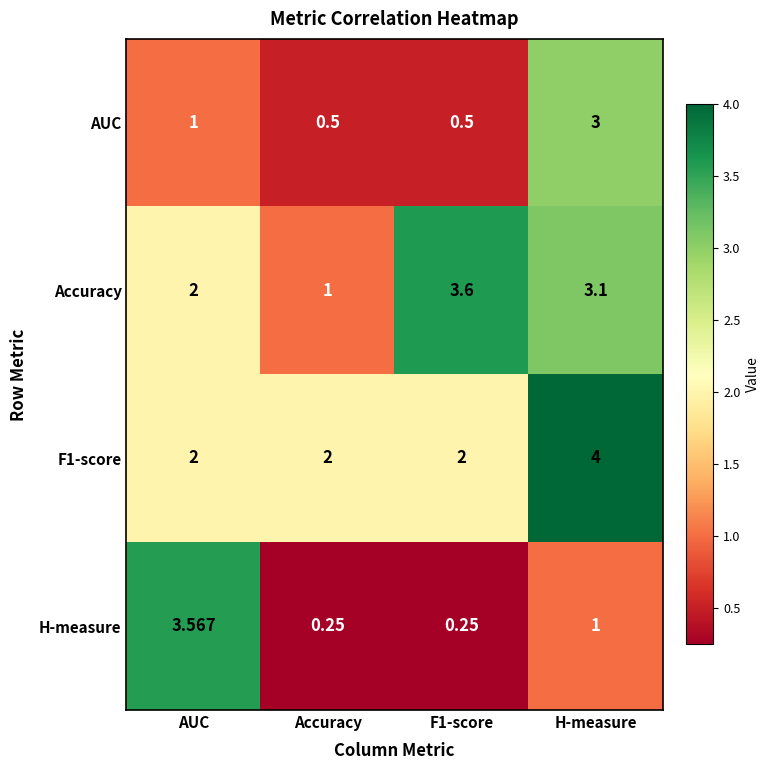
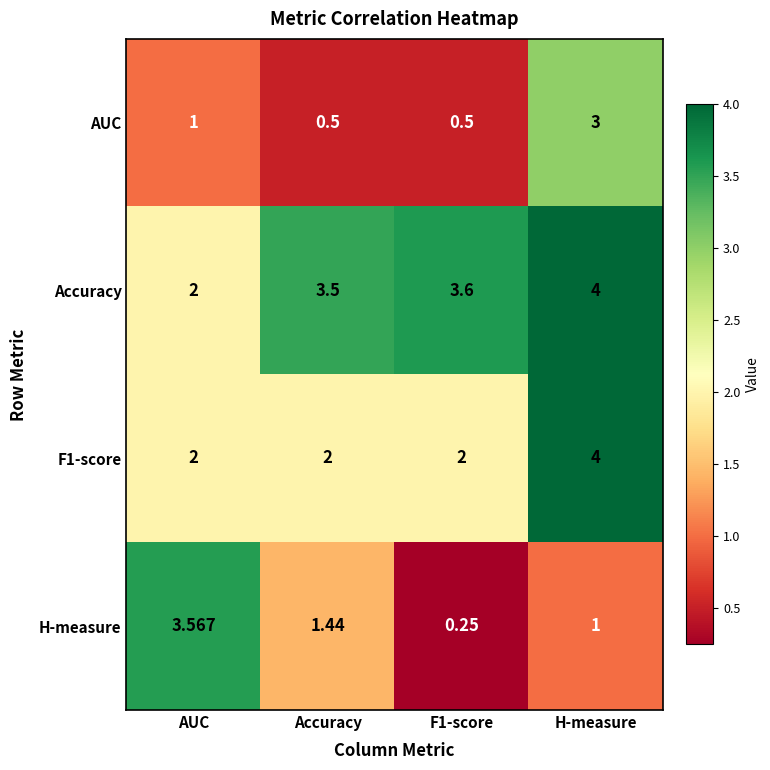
  {
    "AUC": {
      "AUC": 1,
      "Accuracy": 0.5,
      "F1-score": 0.5,
      "H-measure": 3
    },
    "Accuracy": {
      "AUC": 2,
-     "Accuracy": 1,
+     "Accuracy": 3.5,
      "F1-score": 3.6,
-     "H-measure": 3.1
+     "H-measure": 4
    },
    "F1-score": {
      "AUC": 2,
      "Accuracy": 2,
      "F1-score": 2,
      "H-measure": 4
    },
    "H-measure": {
      "AUC": 3.567,
-     "Accuracy": 0.25,
+     "Accuracy": 1.44,
      "F1-score": 0.25,
      "H-measure": 1
    }
  }
